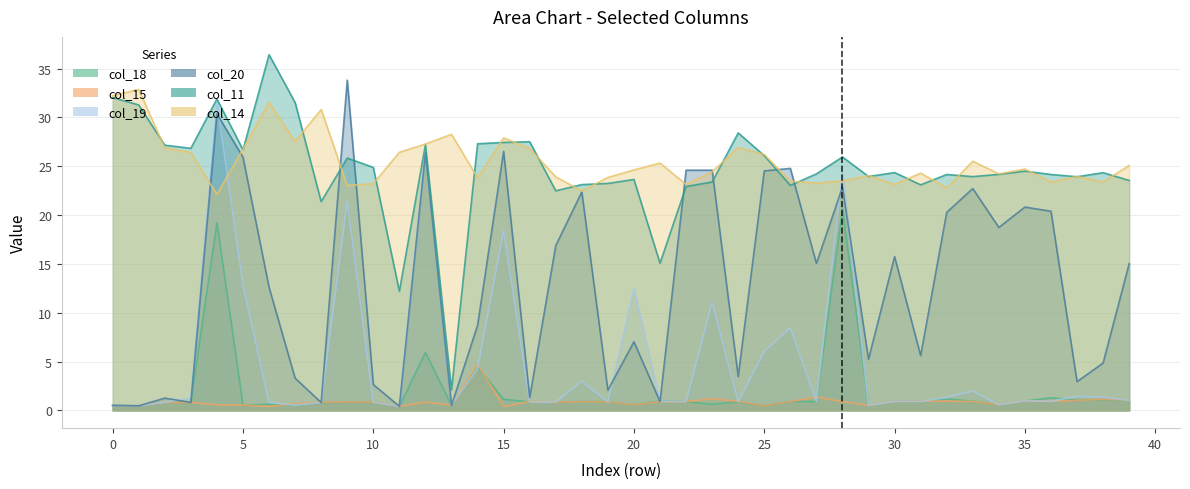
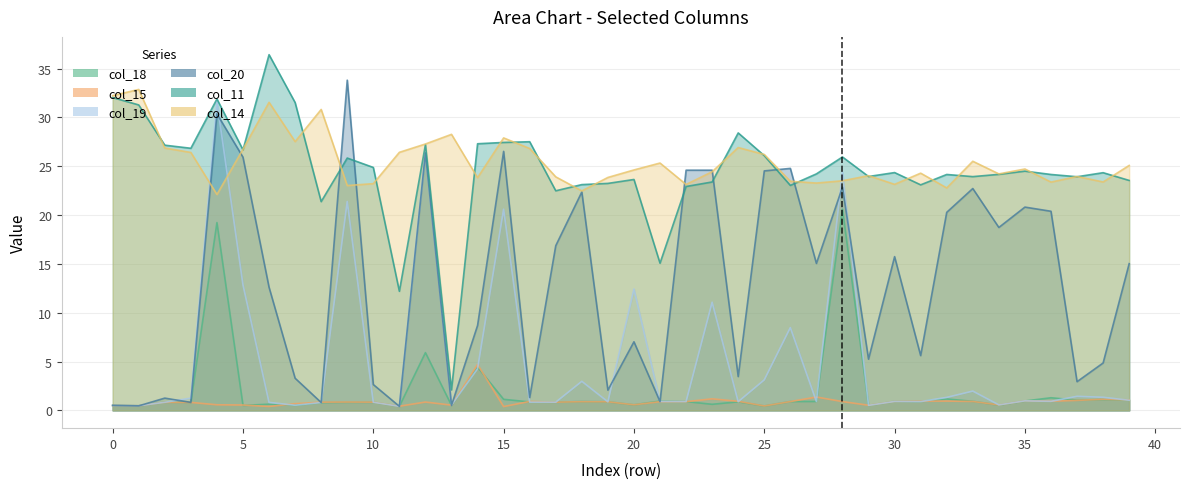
  {
    "col_19": {
      "5": 13,
-     "15": 18,
+     "15": 21,
      "20": 12,
-     "25": 6
+     "25": 3
    }
  }
